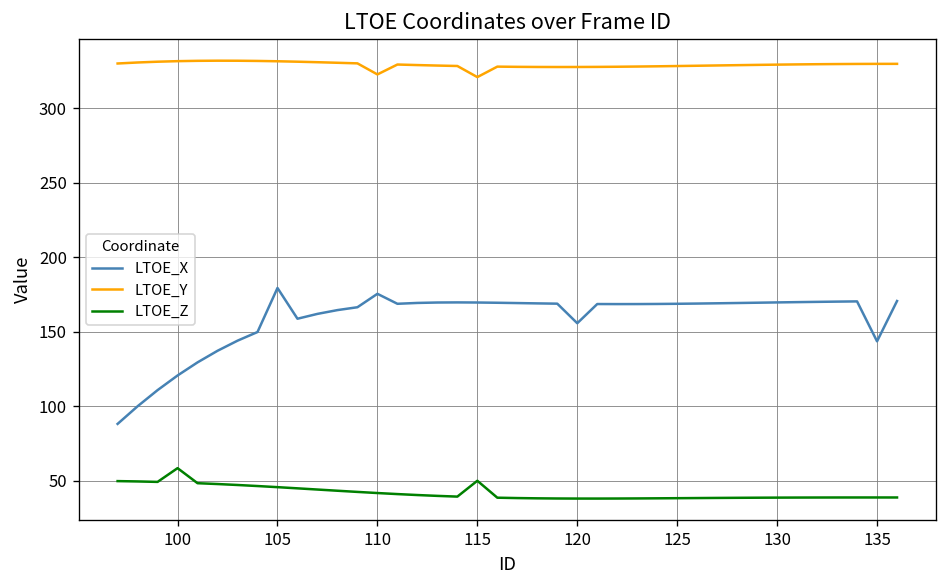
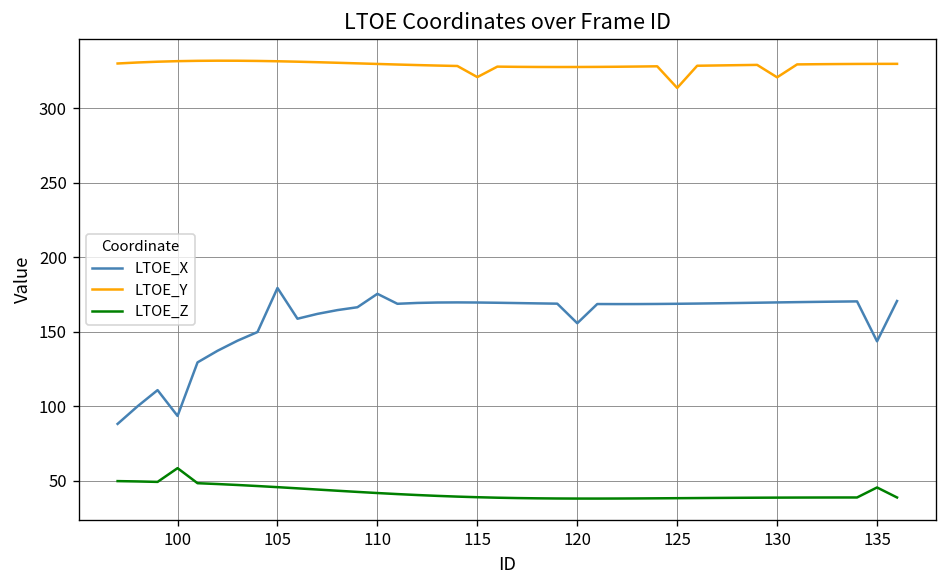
  {
    "LTOE_X": {
-     "100": 121,
+     "100": 94,
      "105": 179,
      "110": 175,
      "115": 170,
      "120": 156,
      "125": 169,
      "130": 170,
      "135": 144
    },
    "LTOE_Y": {
      "100": 332,
      "105": 332,
-     "110": 323,
+     "110": 330,
      "115": 321,
      "120": 328,
-     "125": 328,
-     "130": 329,
+     "125": 314,
+     "130": 321,
      "135": 330
    },
    "LTOE_Z": {
      "100": 58,
      "105": 46,
      "110": 42,
-     "115": 50,
+     "115": 39,
      "120": 38,
      "125": 38,
      "130": 39,
-     "135": 39
+     "135": 46
    }
  }
